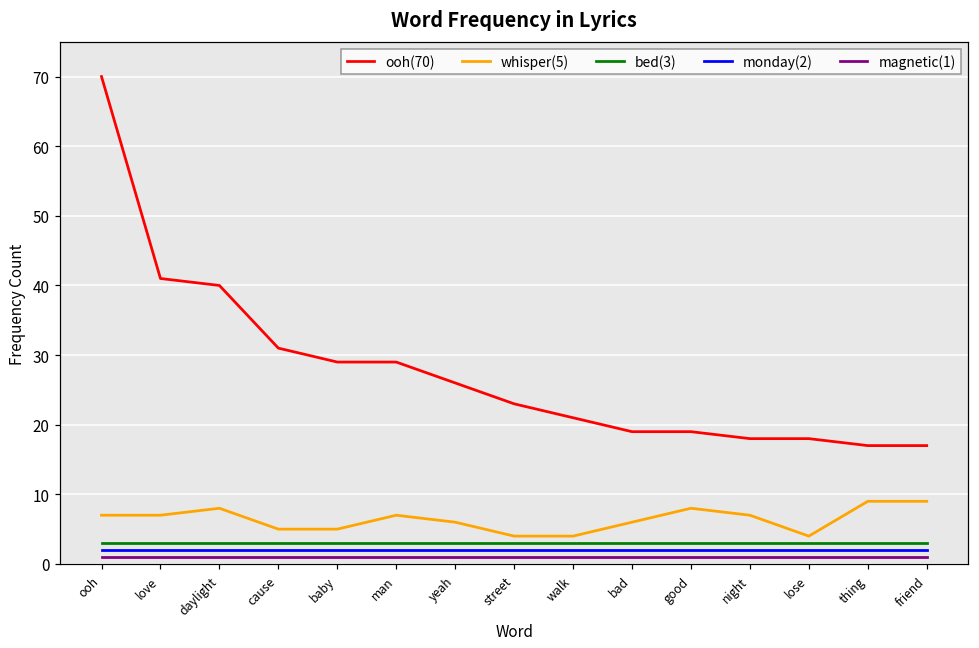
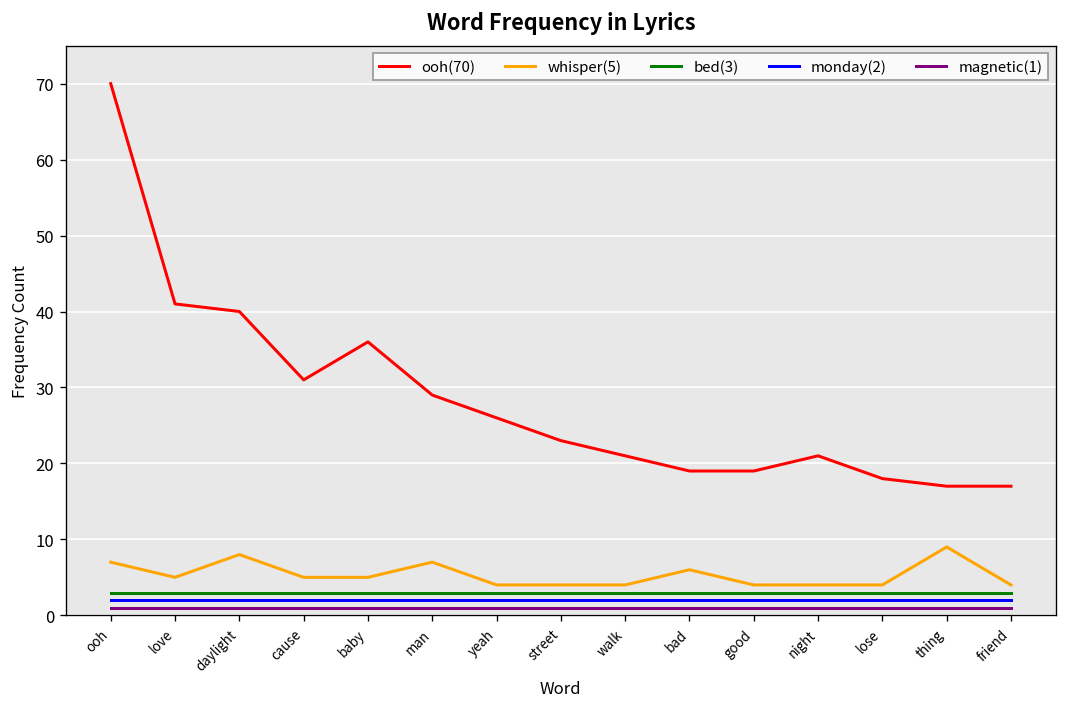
  {
    "ooh(70)": {
      "ooh": 70,
      "love": 41,
      "daylight": 40,
      "cause": 31,
-     "baby": 29,
+     "baby": 36,
      "man": 29,
      "yeah": 26,
      "street": 23,
      "walk": 21,
      "bad": 19,
      "good": 19,
-     "night": 18,
+     "night": 21,
      "lose": 18,
      "thing": 17,
      "friend": 17
    },
    "whisper(5)": {
      "ooh": 7,
-     "love": 7,
+     "love": 5,
      "daylight": 8,
      "cause": 5,
      "baby": 5,
      "man": 7,
-     "yeah": 6,
+     "yeah": 4,
      "street": 4,
      "walk": 4,
      "bad": 6,
-     "good": 8,
-     "night": 7,
+     "good": 4,
+     "night": 4,
      "lose": 4,
      "thing": 9,
-     "friend": 9
+     "friend": 4
    },
    "bed(3)": {
      "ooh": 3,
      "love": 3,
      "daylight": 3,
      "cause": 3,
      "baby": 3,
      "man": 3,
      "yeah": 3,
      "street": 3,
      "walk": 3,
      "bad": 3,
      "good": 3,
      "night": 3,
      "lose": 3,
      "thing": 3,
      "friend": 3
    },
    "monday(2)": {
      "ooh": 2,
      "love": 2,
      "daylight": 2,
      "cause": 2,
      "baby": 2,
      "man": 2,
      "yeah": 2,
      "street": 2,
      "walk": 2,
      "bad": 2,
      "good": 2,
      "night": 2,
      "lose": 2,
      "thing": 2,
      "friend": 2
    },
    "magnetic(1)": {
      "ooh": 1,
      "love": 1,
      "daylight": 1,
      "cause": 1,
      "baby": 1,
      "man": 1,
      "yeah": 1,
      "street": 1,
      "walk": 1,
      "bad": 1,
      "good": 1,
      "night": 1,
      "lose": 1,
      "thing": 1,
      "friend": 1
    }
  }
